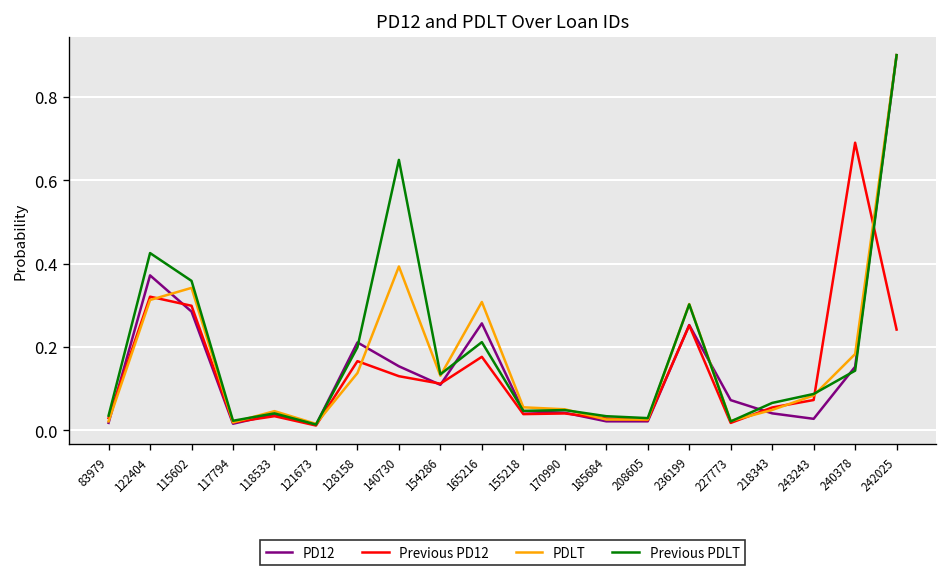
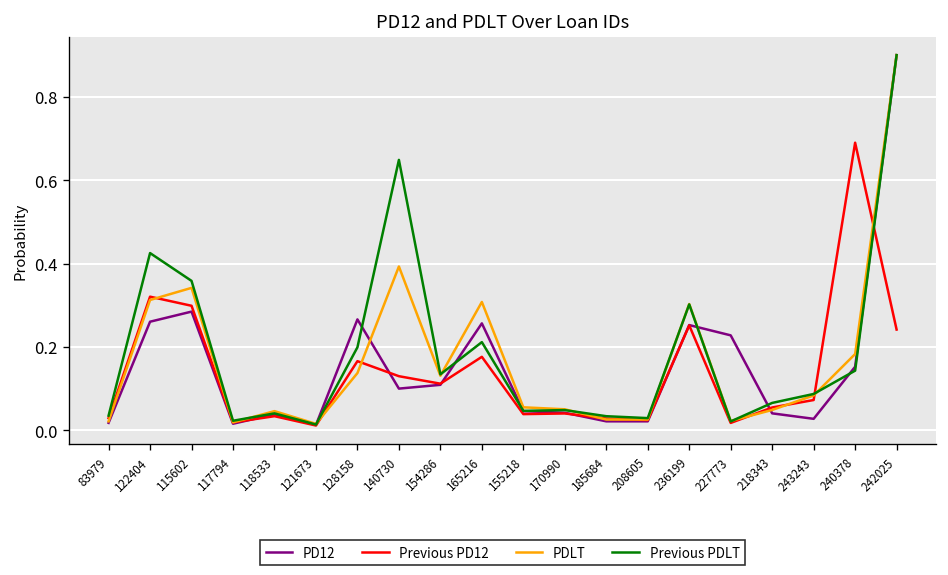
  {
    "PD12": {
-     "122404": 0.37,
+     "122404": 0.26,
      "115602": 0.28,
-     "128158": 0.21,
-     "140730": 0.15,
+     "128158": 0.27,
+     "140730": 0.10,
      "165216": 0.26,
-     "227773": 0.07,
+     "227773": 0.23,
      "218343": 0.04,
      "243243": 0.03,
      "240378": 0.15
    },
    "Previous PD12": {
      "122404": 0.32,
      "115602": 0.30,
      "128158": 0.17,
      "140730": 0.13,
      "165216": 0.18,
      "243243": 0.07,
      "240378": 0.69,
      "242025": 0.24
    },
    "PDLT": {
      "122404": 0.31,
      "115602": 0.34,
      "128158": 0.14,
      "140730": 0.39,
      "165216": 0.31,
      "155218": 0.06,
      "240378": 0.18
    },
    "Previous PDLT": {
      "122404": 0.43,
      "115602": 0.36,
      "128158": 0.20,
      "140730": 0.65,
      "165216": 0.21,
      "218343": 0.07,
      "240378": 0.14
    }
  }
